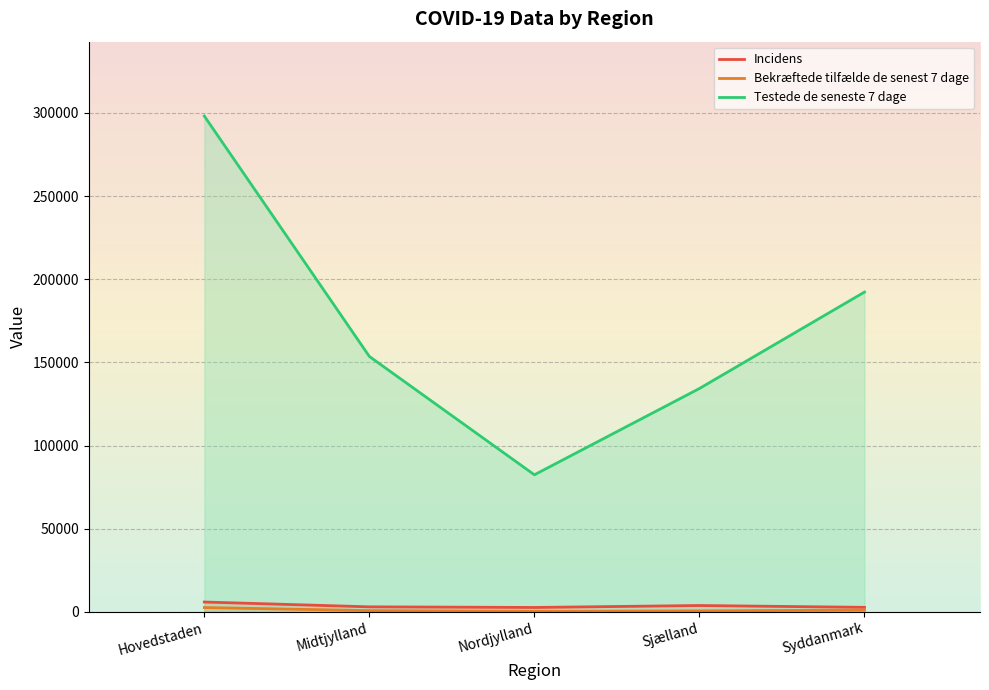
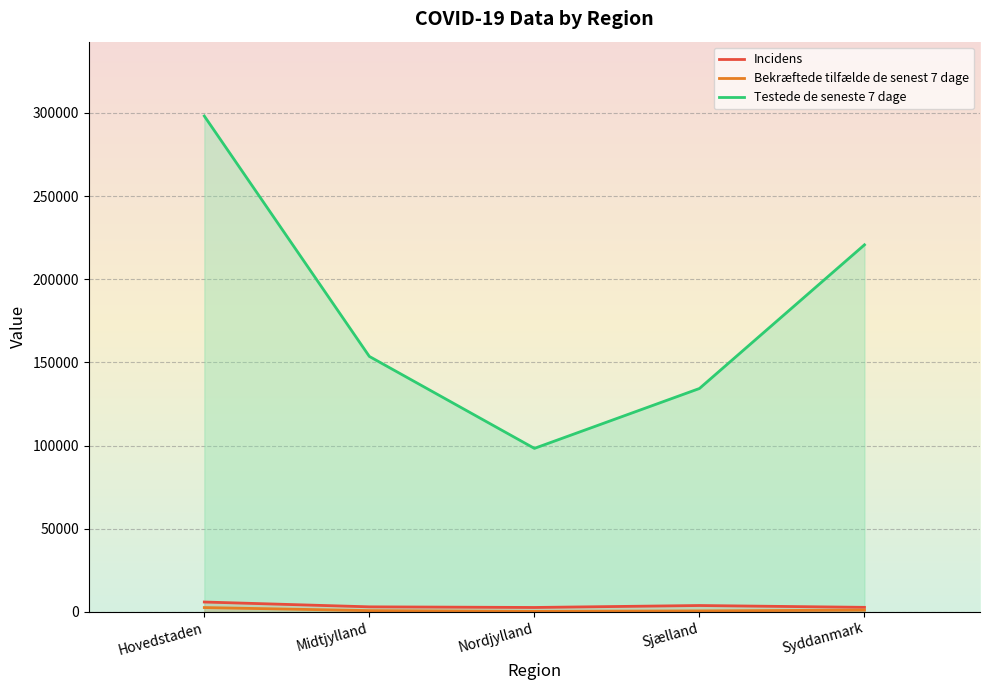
  {
    "Testede de seneste 7 dage": {
      "Hovedstaden": 298000,
      "Midtjylland": 154000,
-     "Nordjylland": 82000,
+     "Nordjylland": 98000,
      "Sjælland": 134000,
-     "Syddanmark": 192000
+     "Syddanmark": 221000
    }
  }
